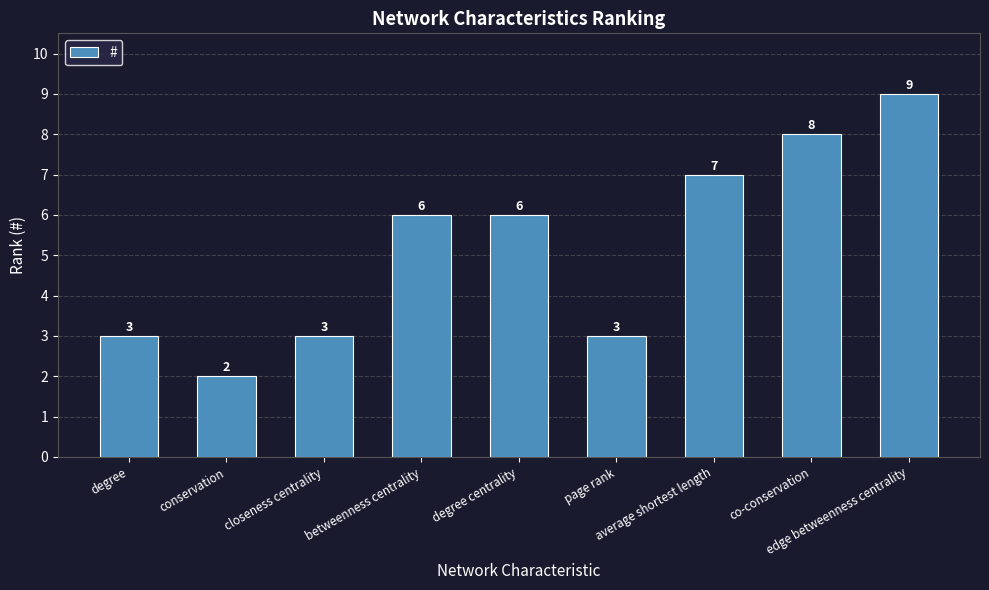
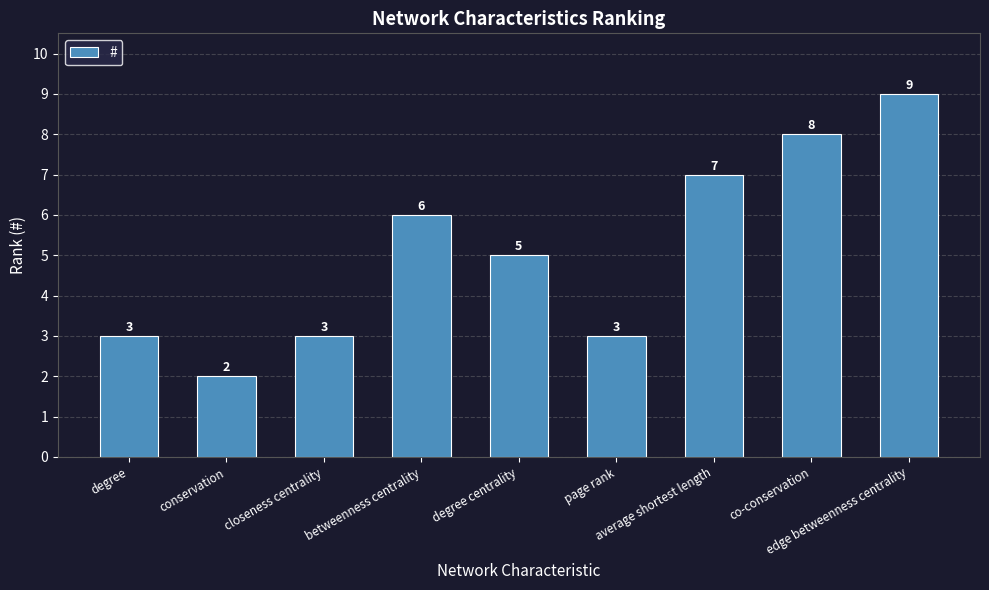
  {
    "degree": 3,
    "conservation": 2,
    "closeness centrality": 3,
    "betweenness centrality": 6,
-   "degree centrality": 6,
+   "degree centrality": 5,
    "page rank": 3,
    "average shortest length": 7,
    "co-conservation": 8,
    "edge betweenness centrality": 9
  }
